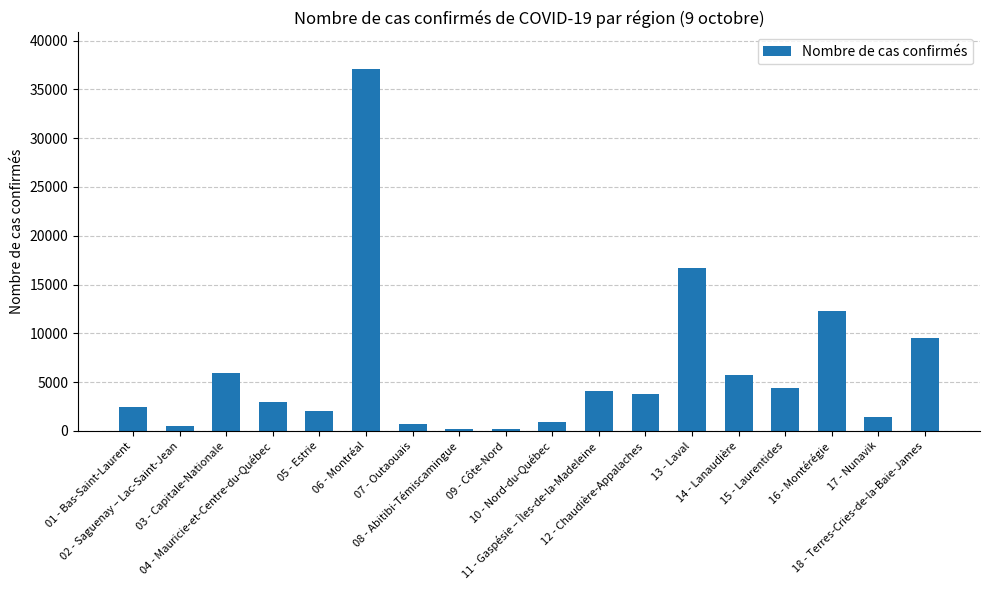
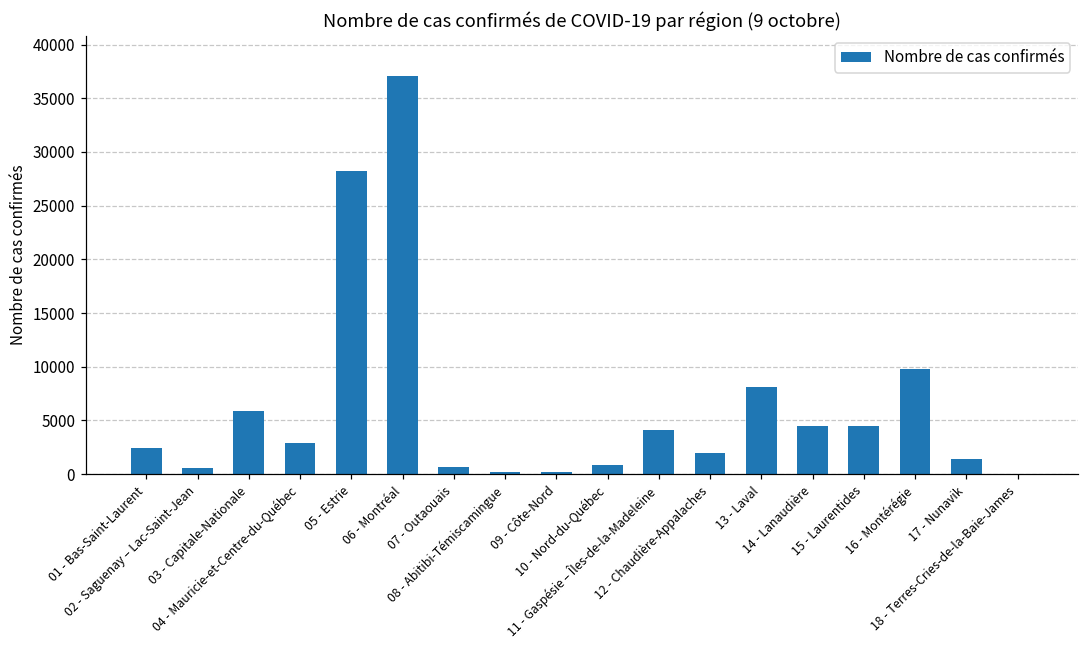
  {
    "01 - Bas-Saint-Laurent": 2000,
    "02 - Saguenay – Lac-Saint-Jean": 1000,
    "03 - Capitale-Nationale": 6000,
    "04 - Mauricie-et-Centre-du-Québec": 3000,
-   "05 - Estrie": 2000,
+   "05 - Estrie": 28000,
    "06 - Montréal": 37000,
    "07 - Outaouais": 1000,
    "10 - Nord-du-Québec": 1000,
    "11 - Gaspésie – Îles-de-la-Madeleine": 4000,
-   "12 - Chaudière-Appalaches": 4000,
-   "13 - Laval": 17000,
-   "14 - Lanaudière": 6000,
+   "12 - Chaudière-Appalaches": 2000,
+   "13 - Laval": 8000,
+   "14 - Lanaudière": 5000,
    "15 - Laurentides": 4000,
-   "16 - Montérégie": 12000,
+   "16 - Montérégie": 10000,
    "17 - Nunavik": 1000,
-   "18 - Terres-Cries-de-la-Baie-James": 9000
+   "18 - Terres-Cries-de-la-Baie-James": 0
  }
